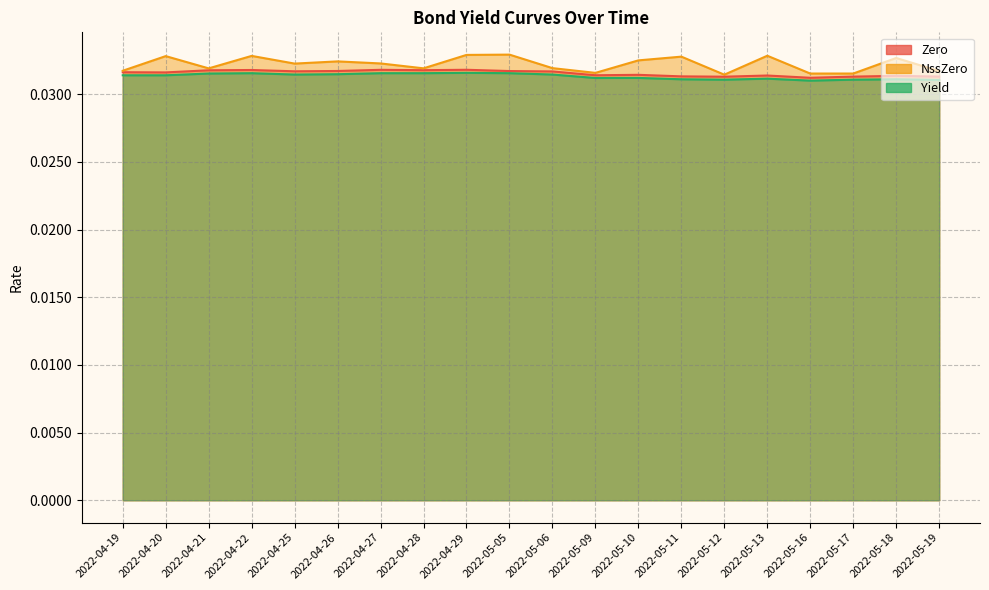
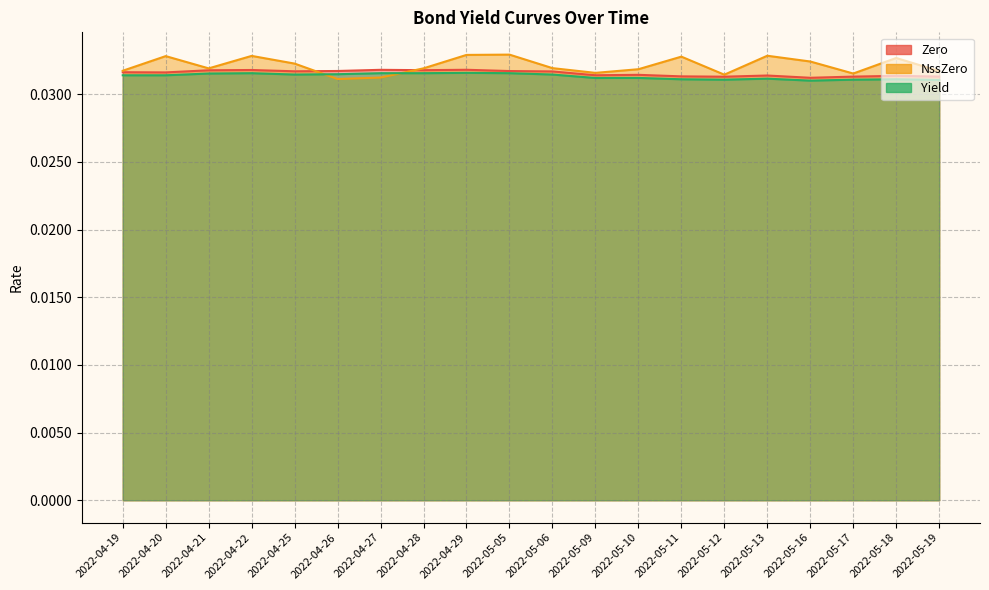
  {
    "Zero": {
      "2022-04-20": 0.0316,
      "2022-04-22": 0.0318,
      "2022-04-25": 0.0317,
      "2022-04-26": 0.0317,
      "2022-04-27": 0.0318,
      "2022-04-29": 0.0318,
      "2022-05-06": 0.0317,
      "2022-05-10": 0.0314,
      "2022-05-11": 0.0313,
      "2022-05-13": 0.0314,
      "2022-05-16": 0.0312,
      "2022-05-17": 0.0313
    },
    "NssZero": {
      "2022-04-20": 0.0328,
      "2022-04-22": 0.0328,
      "2022-04-25": 0.0323,
-     "2022-04-26": 0.0324,
-     "2022-04-27": 0.0323,
+     "2022-04-26": 0.0311,
+     "2022-04-27": 0.0312,
      "2022-04-29": 0.0329,
      "2022-05-05": 0.0329,
      "2022-05-06": 0.0319,
-     "2022-05-10": 0.0325,
+     "2022-05-10": 0.0318,
      "2022-05-11": 0.0328,
      "2022-05-13": 0.0328,
-     "2022-05-16": 0.0315,
+     "2022-05-16": 0.0324,
      "2022-05-17": 0.0315
    },
    "Yield": {
      "2022-04-19": 0.0314,
      "2022-04-20": 0.0314,
      "2022-04-21": 0.0315,
      "2022-04-22": 0.0316,
      "2022-04-25": 0.0315,
      "2022-04-26": 0.0315,
      "2022-04-27": 0.0316,
      "2022-04-28": 0.0316,
      "2022-04-29": 0.0316,
      "2022-05-06": 0.0315,
      "2022-05-09": 0.0312,
      "2022-05-10": 0.0312,
      "2022-05-11": 0.0311,
      "2022-05-12": 0.0311,
      "2022-05-13": 0.0311,
      "2022-05-16": 0.0310,
      "2022-05-17": 0.0311
    }
  }
